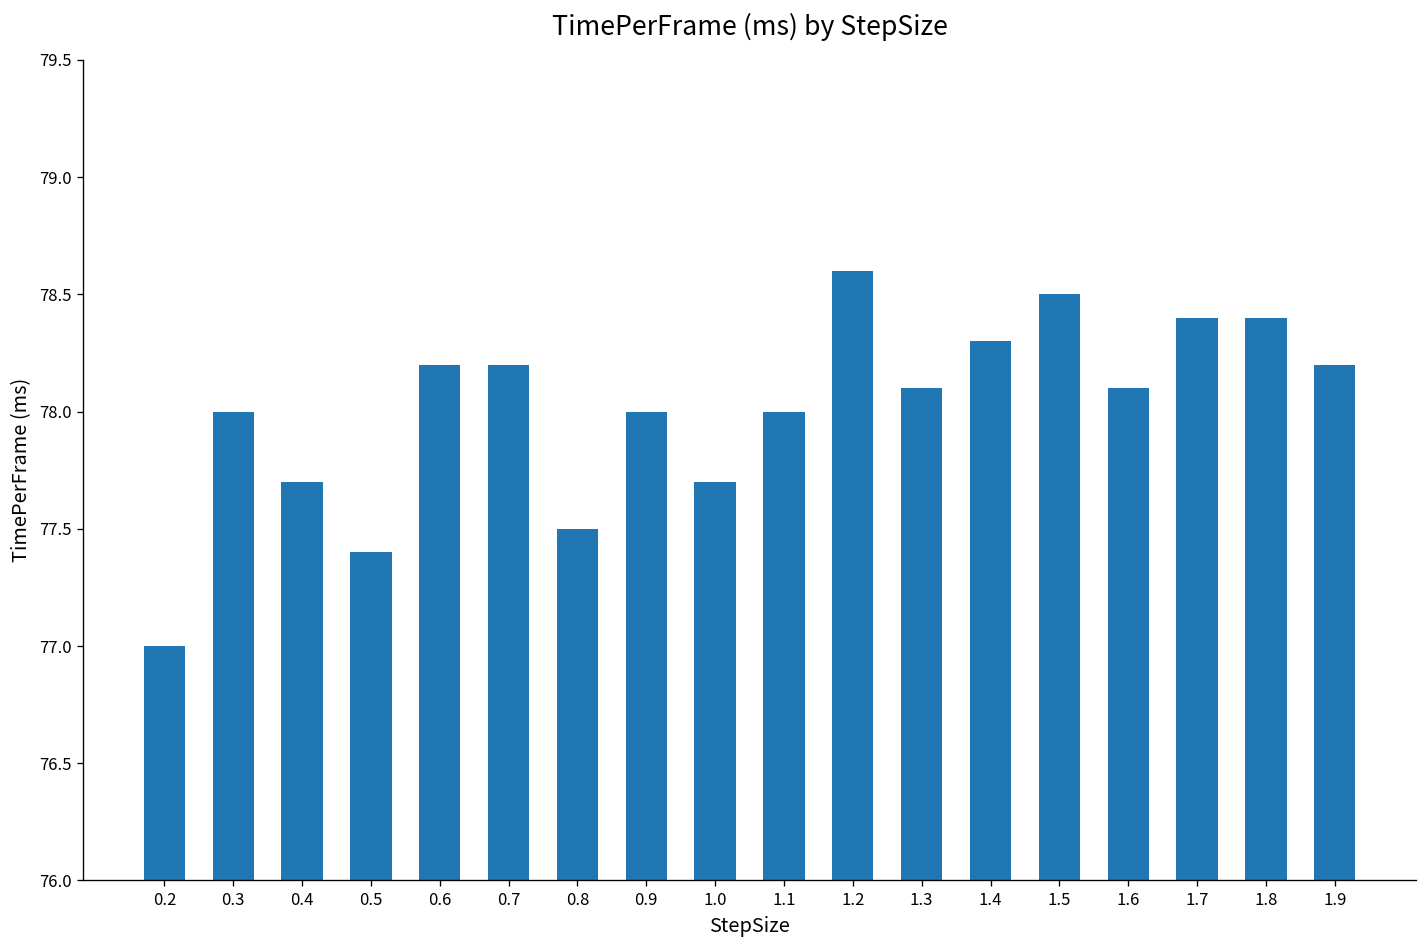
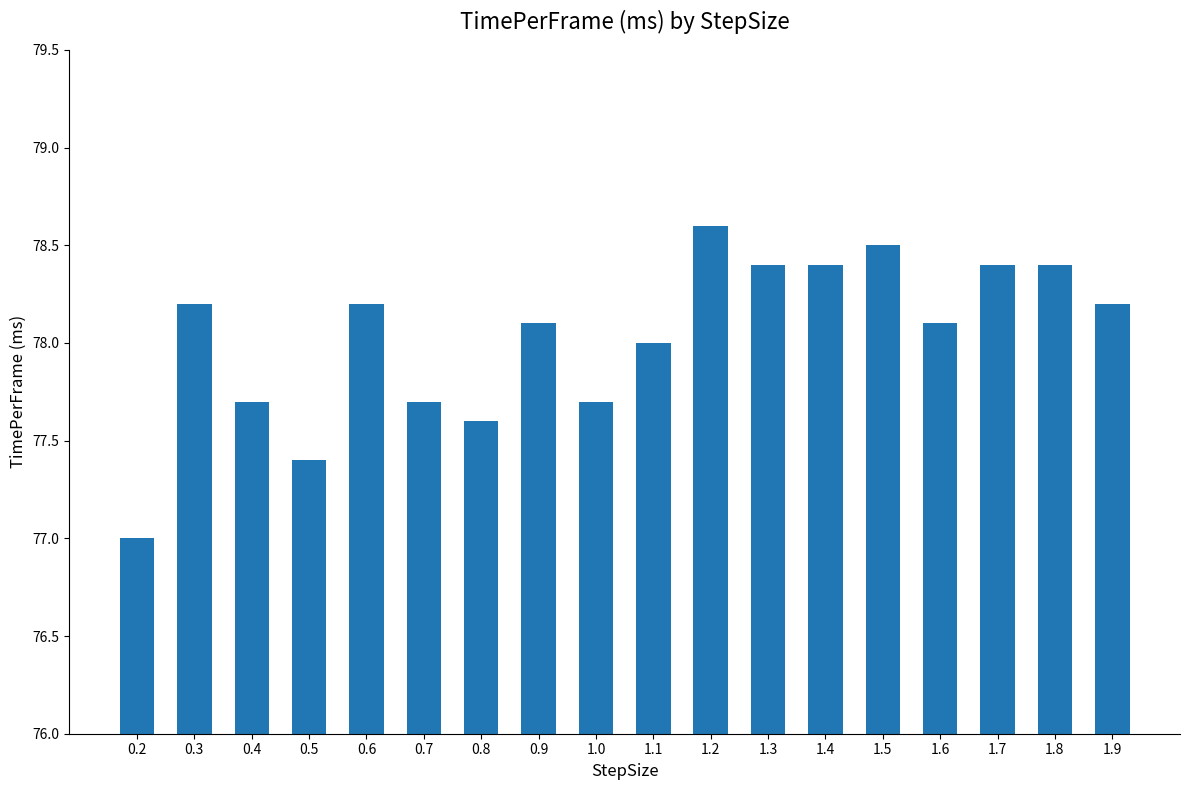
  {
    "0.2": 77.0,
-   "0.3": 78.0,
+   "0.3": 78.2,
    "0.4": 77.7,
    "0.5": 77.4,
    "0.6": 78.2,
-   "0.7": 78.2,
-   "0.8": 77.5,
-   "0.9": 78.0,
+   "0.7": 77.7,
+   "0.8": 77.6,
+   "0.9": 78.1,
    "1.0": 77.7,
    "1.1": 78.0,
    "1.2": 78.6,
-   "1.3": 78.1,
-   "1.4": 78.3,
+   "1.3": 78.4,
+   "1.4": 78.4,
    "1.5": 78.5,
    "1.6": 78.1,
    "1.7": 78.4,
    "1.8": 78.4,
    "1.9": 78.2
  }
